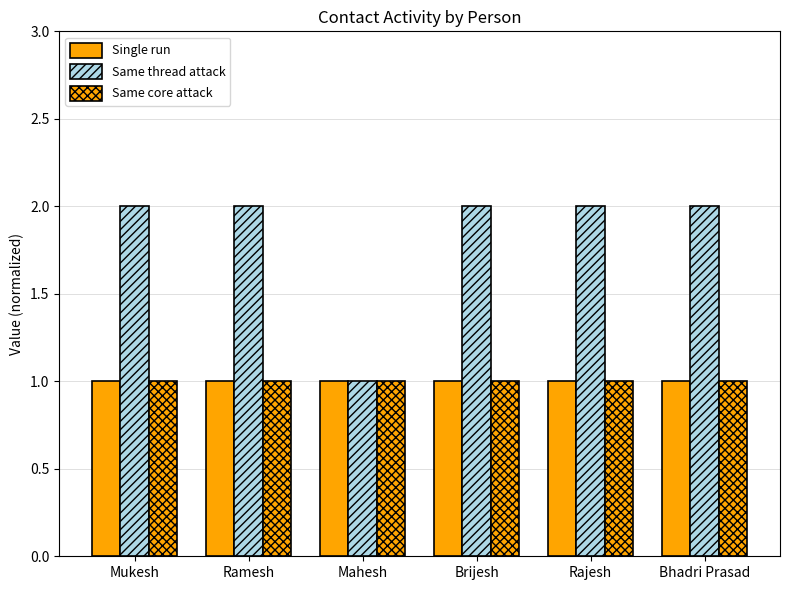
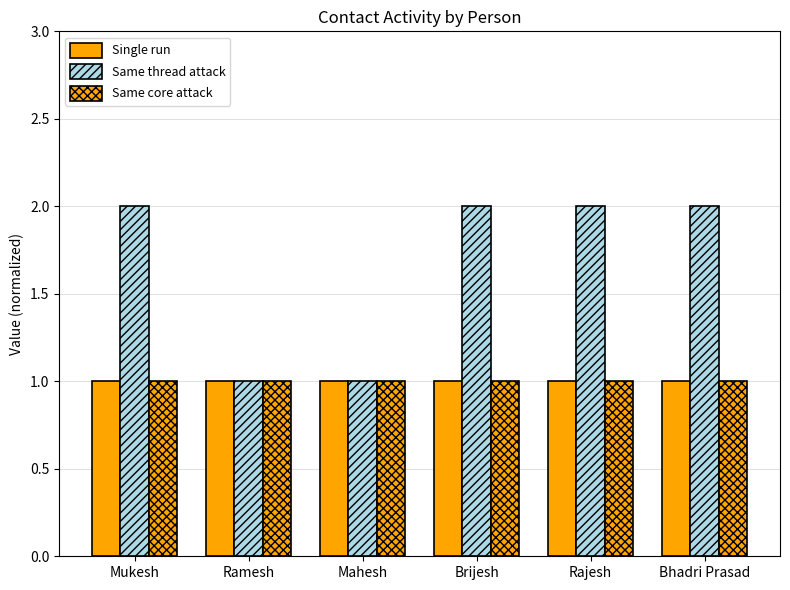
  {
    "Same thread attack": {
      "Mukesh": 2,
-     "Ramesh": 2,
+     "Ramesh": 1,
      "Mahesh": 1,
      "Brijesh": 2,
      "Rajesh": 2,
      "Bhadri Prasad": 2
    }
  }
